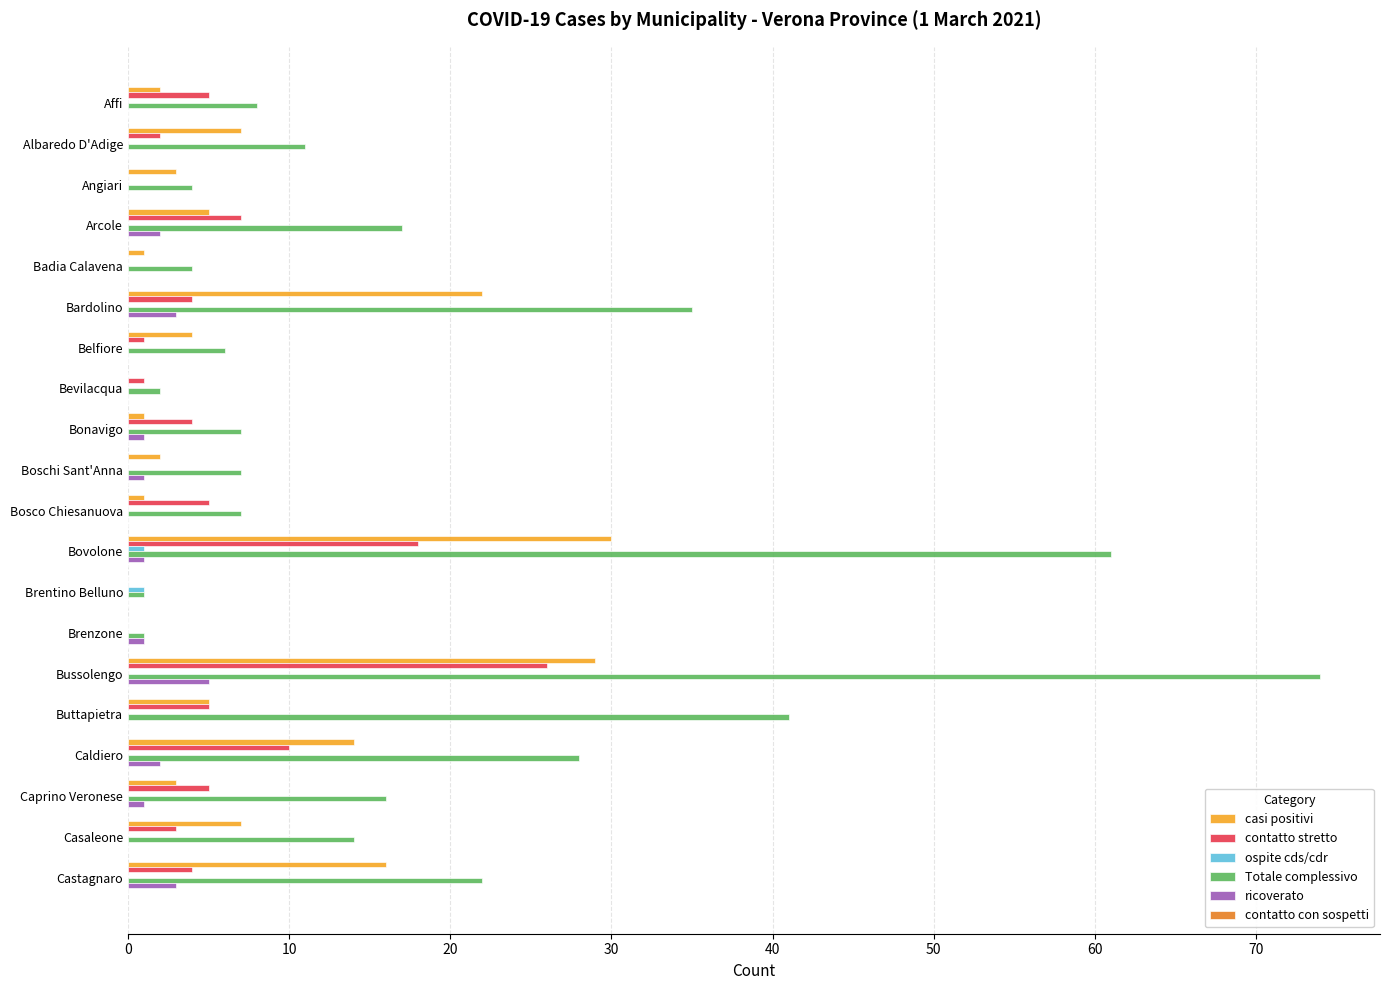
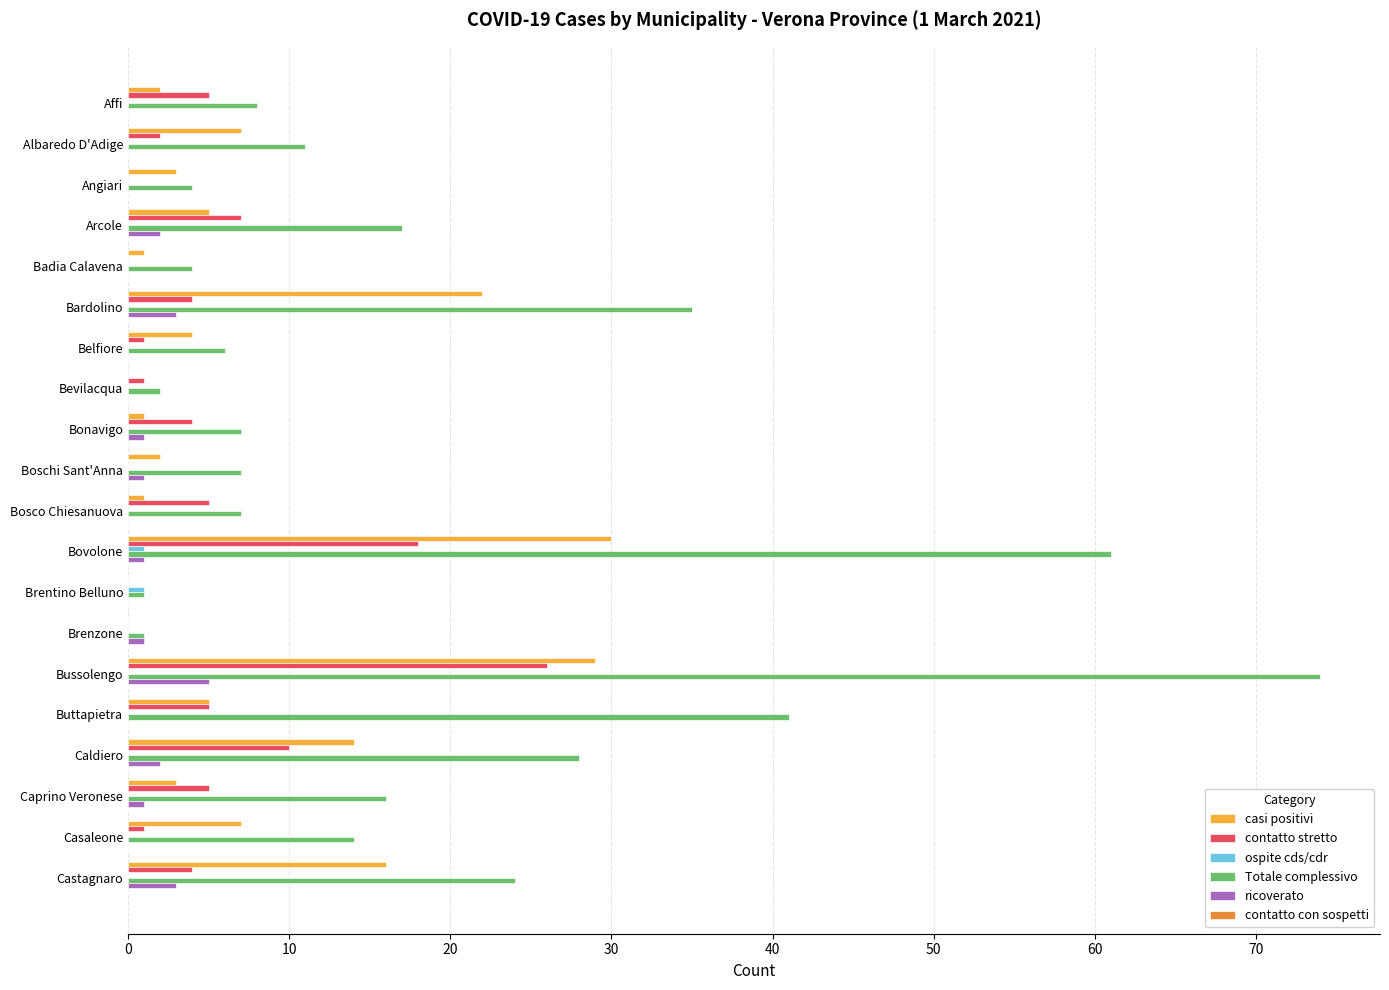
  {
    "contatto stretto": {
      "Affi": 5,
      "Albaredo D'Adige": 2,
      "Angiari": 0,
      "Arcole": 7,
      "Badia Calavena": 0,
      "Bardolino": 4,
      "Belfiore": 1,
      "Bevilacqua": 1,
      "Bonavigo": 4,
      "Boschi Sant'Anna": 0,
      "Bosco Chiesanuova": 5,
      "Bovolone": 18,
      "Brentino Belluno": 0,
      "Brenzone": 0,
      "Bussolengo": 26,
      "Buttapietra": 5,
      "Caldiero": 10,
      "Caprino Veronese": 5,
-     "Casaleone": 3,
+     "Casaleone": 1,
      "Castagnaro": 4
    },
    "ospite cds/cdr": {
      "Affi": 0,
      "Albaredo D'Adige": 0,
      "Angiari": 0,
      "Arcole": 0,
      "Badia Calavena": 0,
      "Bardolino": 0,
      "Belfiore": 0,
      "Bevilacqua": 0,
      "Bonavigo": 0,
      "Boschi Sant'Anna": 0,
      "Bosco Chiesanuova": 0,
      "Bovolone": 1,
      "Brentino Belluno": 1,
      "Brenzone": 0,
      "Bussolengo": 0,
      "Buttapietra": 0,
      "Caldiero": 0,
      "Caprino Veronese": 0,
      "Casaleone": 0,
      "Castagnaro": 0
    },
    "Totale complessivo": {
      "Affi": 8,
      "Albaredo D'Adige": 11,
      "Angiari": 4,
      "Arcole": 17,
      "Badia Calavena": 4,
      "Bardolino": 35,
      "Belfiore": 6,
      "Bevilacqua": 2,
      "Bonavigo": 7,
      "Boschi Sant'Anna": 7,
      "Bosco Chiesanuova": 7,
      "Bovolone": 61,
      "Brentino Belluno": 1,
      "Brenzone": 1,
      "Bussolengo": 74,
      "Buttapietra": 41,
      "Caldiero": 28,
      "Caprino Veronese": 16,
      "Casaleone": 14,
-     "Castagnaro": 22
+     "Castagnaro": 24
    },
    "ricoverato": {
      "Affi": 0,
      "Albaredo D'Adige": 0,
      "Angiari": 0,
      "Arcole": 2,
      "Badia Calavena": 0,
      "Bardolino": 3,
      "Belfiore": 0,
      "Bevilacqua": 0,
      "Bonavigo": 1,
      "Boschi Sant'Anna": 1,
      "Bosco Chiesanuova": 0,
      "Bovolone": 1,
      "Brentino Belluno": 0,
      "Brenzone": 1,
      "Bussolengo": 5,
      "Buttapietra": 0,
      "Caldiero": 2,
      "Caprino Veronese": 1,
      "Casaleone": 0,
      "Castagnaro": 3
    }
  }
